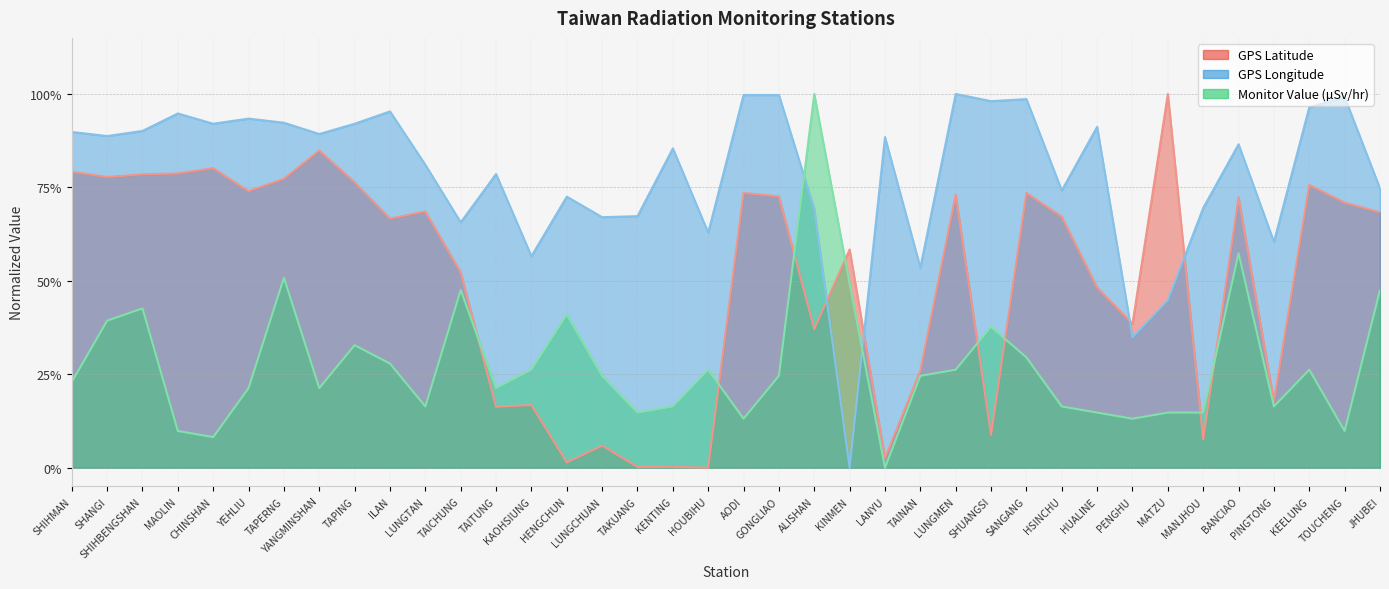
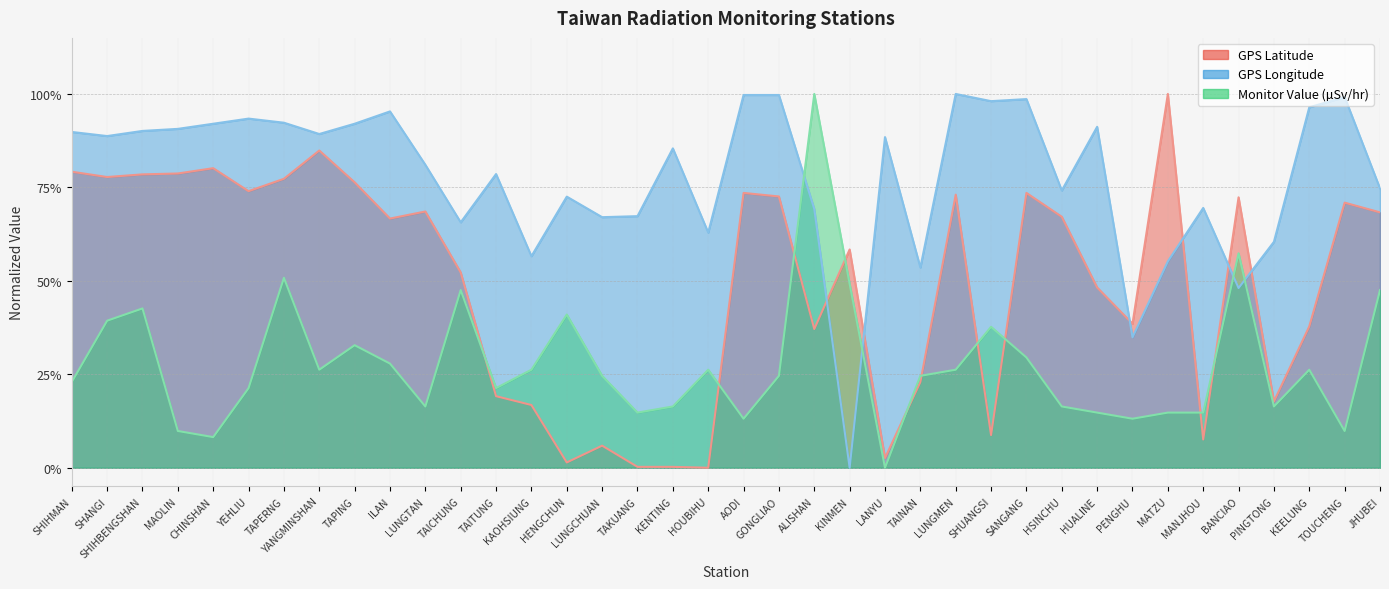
  {
    "GPS Latitude": {
      "SHIHMAN": "79%",
      "SHANGI": "78%",
      "SHIHBENGSHAN": "78%",
      "MAOLIN": "79%",
      "CHINSHAN": "80%",
      "YEHLIU": "74%",
      "TAPERNG": "77%",
      "YANGMINSHAN": "85%",
      "TAPING": "76%",
      "ILAN": "67%",
      "LUNGTAN": "69%",
      "TAICHUNG": "52%",
-     "TAITUNG": "16%",
+     "TAITUNG": "19%",
      "KAOHSIUNG": "17%",
      "HENGCHUN": "1%",
      "LUNGCHUAN": "6%",
      "TAKUANG": "0%",
      "KENTING": "0%",
      "HOUBIHU": "0%",
      "AODI": "74%",
      "GONGLIAO": "73%",
      "ALISHAN": "37%",
      "KINMEN": "58%",
      "LANYU": "3%",
-     "TAINAN": "26%",
+     "TAINAN": "23%",
      "LUNGMEN": "73%",
      "SHUANGSI": "9%",
      "SANGANG": "74%",
      "HSINCHU": "67%",
      "HUALINE": "48%",
      "PENGHU": "39%",
      "MATZU": "100%",
      "MANJHOU": "8%",
      "BANCIAO": "72%",
      "PINGTONG": "18%",
-     "KEELUNG": "76%",
+     "KEELUNG": "38%",
      "TOUCHENG": "71%",
      "JHUBEI": "68%"
    },
    "GPS Longitude": {
      "SHIHMAN": "90%",
      "SHANGI": "89%",
      "SHIHBENGSHAN": "90%",
-     "MAOLIN": "95%",
+     "MAOLIN": "91%",
      "CHINSHAN": "92%",
      "YEHLIU": "93%",
      "TAPERNG": "92%",
      "YANGMINSHAN": "89%",
      "TAPING": "92%",
      "ILAN": "95%",
      "LUNGTAN": "81%",
      "TAICHUNG": "66%",
      "TAITUNG": "79%",
      "KAOHSIUNG": "57%",
      "HENGCHUN": "73%",
      "LUNGCHUAN": "67%",
      "TAKUANG": "67%",
      "KENTING": "85%",
      "HOUBIHU": "63%",
      "AODI": "100%",
      "GONGLIAO": "100%",
      "ALISHAN": "69%",
      "KINMEN": "0%",
      "LANYU": "88%",
      "TAINAN": "54%",
      "LUNGMEN": "100%",
      "SHUANGSI": "98%",
      "SANGANG": "99%",
      "HSINCHU": "74%",
      "HUALINE": "91%",
      "PENGHU": "35%",
-     "MATZU": "45%",
+     "MATZU": "55%",
      "MANJHOU": "70%",
-     "BANCIAO": "87%",
+     "BANCIAO": "48%",
      "PINGTONG": "60%",
      "KEELUNG": "96%",
      "JHUBEI": "75%"
    },
    "Monitor Value (µSv/hr)": {
      "SHIHMAN": "23%",
      "SHANGI": "39%",
      "SHIHBENGSHAN": "43%",
      "MAOLIN": "10%",
      "CHINSHAN": "8%",
      "YEHLIU": "21%",
      "TAPERNG": "51%",
-     "YANGMINSHAN": "21%",
+     "YANGMINSHAN": "26%",
      "TAPING": "33%",
      "ILAN": "28%",
      "LUNGTAN": "16%",
      "TAICHUNG": "48%",
      "TAITUNG": "21%",
      "KAOHSIUNG": "26%",
      "HENGCHUN": "41%",
      "LUNGCHUAN": "25%",
      "TAKUANG": "15%",
      "KENTING": "16%",
      "HOUBIHU": "26%",
      "AODI": "13%",
      "GONGLIAO": "25%",
      "ALISHAN": "100%",
      "KINMEN": "49%",
      "LANYU": "0%",
      "TAINAN": "25%",
      "LUNGMEN": "26%",
      "SHUANGSI": "38%",
      "SANGANG": "30%",
      "HSINCHU": "16%",
      "HUALINE": "15%",
      "PENGHU": "13%",
      "MATZU": "15%",
      "MANJHOU": "15%",
      "BANCIAO": "57%",
      "PINGTONG": "16%",
      "KEELUNG": "26%",
      "TOUCHENG": "10%",
      "JHUBEI": "48%"
    }
  }
